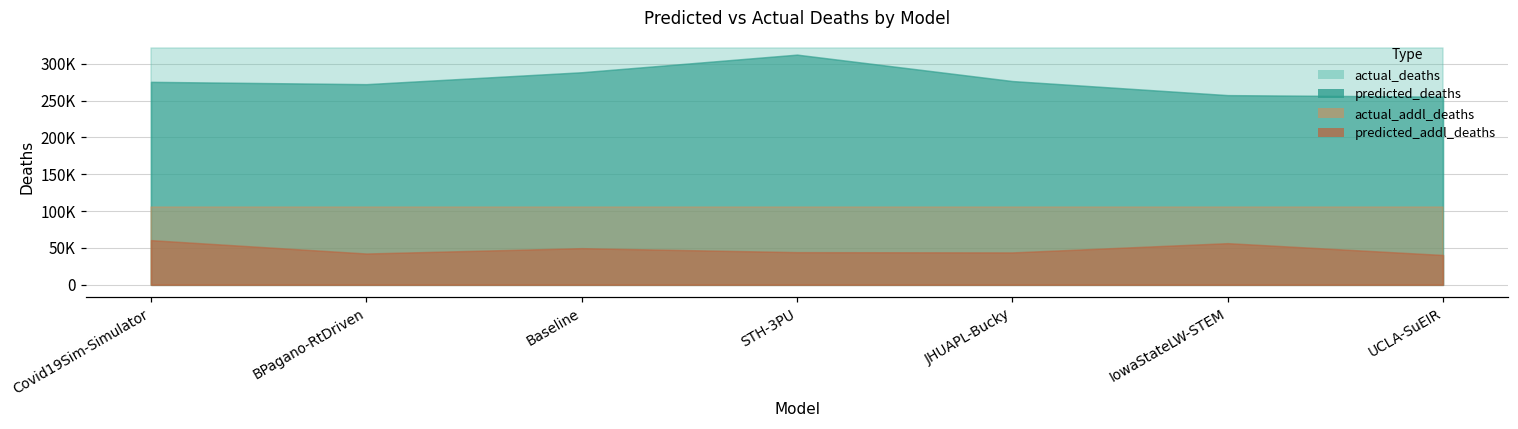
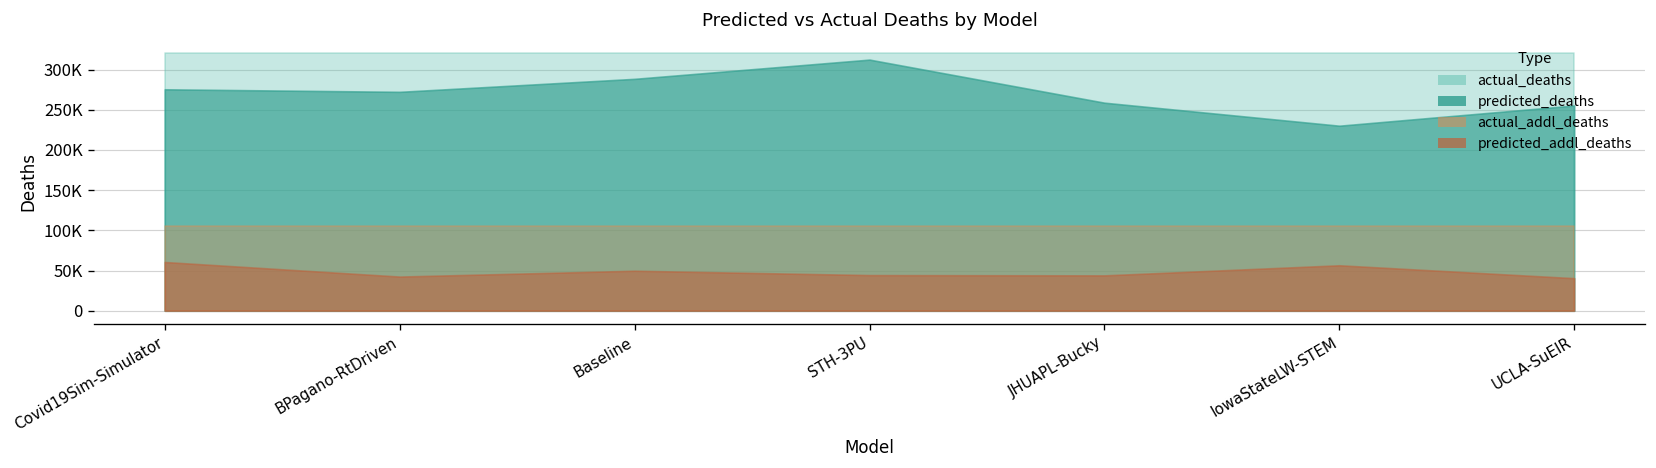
  {
    "actual_deaths": {
      "Covid19Sim-Simulator": 320000,
      "BPagano-RtDriven": 320000,
      "Baseline": 320000,
      "STH-3PU": 320000,
      "JHUAPL-Bucky": 320000,
      "IowaStateLW-STEM": 320000,
      "UCLA-SuEIR": 320000
    },
    "predicted_deaths": {
      "Covid19Sim-Simulator": 280000,
      "BPagano-RtDriven": 270000,
      "Baseline": 290000,
      "STH-3PU": 310000,
-     "JHUAPL-Bucky": 280000,
-     "IowaStateLW-STEM": 260000,
+     "JHUAPL-Bucky": 260000,
+     "IowaStateLW-STEM": 230000,
      "UCLA-SuEIR": 260000
    }
  }
